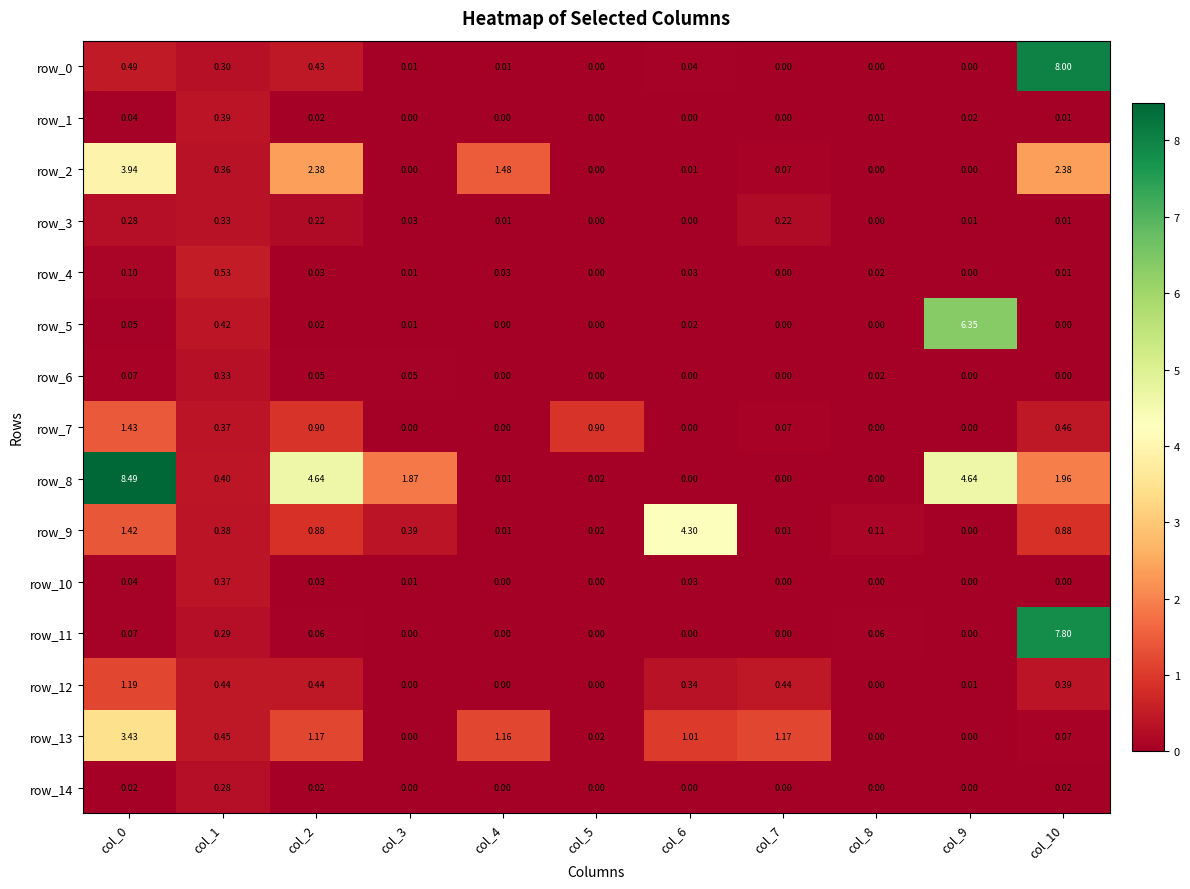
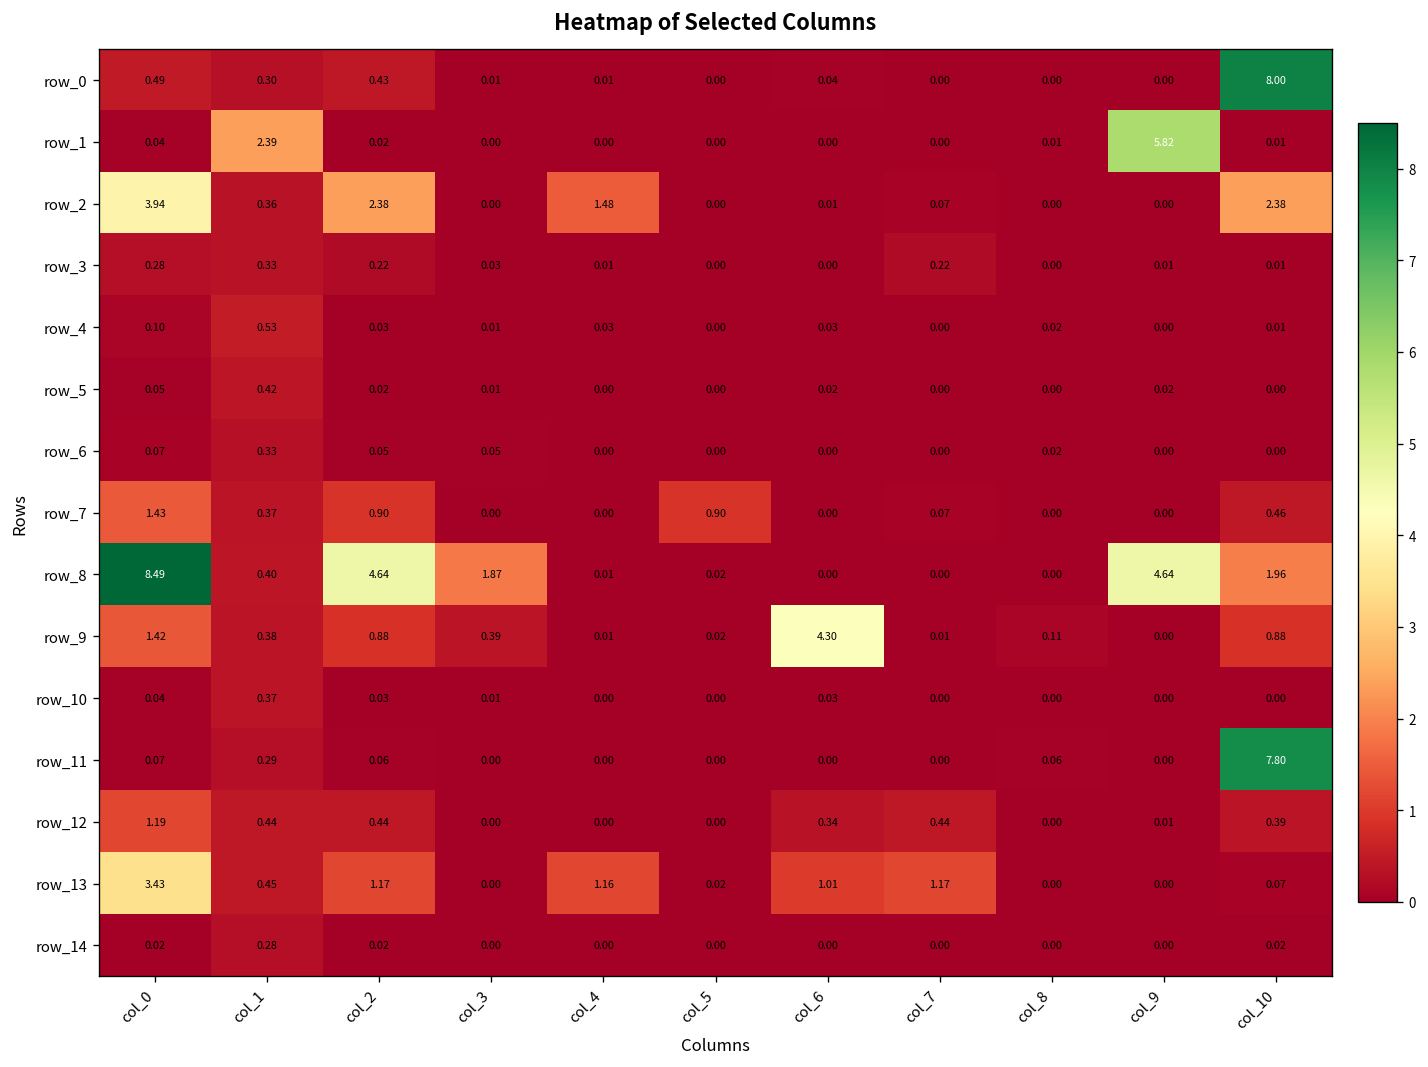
  {
    "row_0": {
      "col_0": 0.49,
      "col_1": 0.30,
      "col_2": 0.43,
      "col_3": 0.01,
      "col_4": 0.01,
      "col_5": 0.00,
      "col_6": 0.04,
      "col_7": 0.00,
      "col_8": 0.00,
      "col_9": 0.00,
      "col_10": 8.00
    },
    "row_1": {
      "col_0": 0.04,
-     "col_1": 0.39,
+     "col_1": 2.39,
      "col_2": 0.02,
      "col_3": 0.00,
      "col_4": 0.00,
      "col_5": 0.00,
      "col_6": 0.00,
      "col_7": 0.00,
      "col_8": 0.01,
-     "col_9": 0.02,
+     "col_9": 5.82,
      "col_10": 0.01
    },
    "row_2": {
      "col_0": 3.94,
      "col_1": 0.36,
      "col_2": 2.38,
      "col_3": 0.00,
      "col_4": 1.48,
      "col_5": 0.00,
      "col_6": 0.01,
      "col_7": 0.07,
      "col_8": 0.00,
      "col_9": 0.00,
      "col_10": 2.38
    },
    "row_3": {
      "col_0": 0.28,
      "col_1": 0.33,
      "col_2": 0.22,
      "col_3": 0.03,
      "col_4": 0.01,
      "col_5": 0.00,
      "col_6": 0.00,
      "col_7": 0.22,
      "col_8": 0.00,
      "col_9": 0.01,
      "col_10": 0.01
    },
    "row_4": {
      "col_0": 0.10,
      "col_1": 0.53,
      "col_2": 0.03,
      "col_3": 0.01,
      "col_4": 0.03,
      "col_5": 0.00,
      "col_6": 0.03,
      "col_7": 0.00,
      "col_8": 0.02,
      "col_9": 0.00,
      "col_10": 0.01
    },
    "row_5": {
      "col_0": 0.05,
      "col_1": 0.42,
      "col_2": 0.02,
      "col_3": 0.01,
      "col_4": 0.00,
      "col_5": 0.00,
      "col_6": 0.02,
      "col_7": 0.00,
      "col_8": 0.00,
-     "col_9": 6.35,
+     "col_9": 0.02,
      "col_10": 0.00
    },
    "row_6": {
      "col_0": 0.07,
      "col_1": 0.33,
      "col_2": 0.05,
      "col_3": 0.05,
      "col_4": 0.00,
      "col_5": 0.00,
      "col_6": 0.00,
      "col_7": 0.00,
      "col_8": 0.02,
      "col_9": 0.00,
      "col_10": 0.00
    },
    "row_7": {
      "col_0": 1.43,
      "col_1": 0.37,
      "col_2": 0.90,
      "col_3": 0.00,
      "col_4": 0.00,
      "col_5": 0.90,
      "col_6": 0.00,
      "col_7": 0.07,
      "col_8": 0.00,
      "col_9": 0.00,
      "col_10": 0.46
    },
    "row_8": {
      "col_0": 8.49,
      "col_1": 0.40,
      "col_2": 4.64,
      "col_3": 1.87,
      "col_4": 0.01,
      "col_5": 0.02,
      "col_6": 0.00,
      "col_7": 0.00,
      "col_8": 0.00,
      "col_9": 4.64,
      "col_10": 1.96
    },
    "row_9": {
      "col_0": 1.42,
      "col_1": 0.38,
      "col_2": 0.88,
      "col_3": 0.39,
      "col_4": 0.01,
      "col_5": 0.02,
      "col_6": 4.30,
      "col_7": 0.01,
      "col_8": 0.11,
      "col_9": 0.00,
      "col_10": 0.88
    },
    "row_10": {
      "col_0": 0.04,
      "col_1": 0.37,
      "col_2": 0.03,
      "col_3": 0.01,
      "col_4": 0.00,
      "col_5": 0.00,
      "col_6": 0.03,
      "col_7": 0.00,
      "col_8": 0.00,
      "col_9": 0.00,
      "col_10": 0.00
    },
    "row_11": {
      "col_0": 0.07,
      "col_1": 0.29,
      "col_2": 0.06,
      "col_3": 0.00,
      "col_4": 0.00,
      "col_5": 0.00,
      "col_6": 0.00,
      "col_7": 0.00,
      "col_8": 0.06,
      "col_9": 0.00,
      "col_10": 7.80
    },
    "row_12": {
      "col_0": 1.19,
      "col_1": 0.44,
      "col_2": 0.44,
      "col_3": 0.00,
      "col_4": 0.00,
      "col_5": 0.00,
      "col_6": 0.34,
      "col_7": 0.44,
      "col_8": 0.00,
      "col_9": 0.01,
      "col_10": 0.39
    },
    "row_13": {
      "col_0": 3.43,
      "col_1": 0.45,
      "col_2": 1.17,
      "col_3": 0.00,
      "col_4": 1.16,
      "col_5": 0.02,
      "col_6": 1.01,
      "col_7": 1.17,
      "col_8": 0.00,
      "col_9": 0.00,
      "col_10": 0.07
    },
    "row_14": {
      "col_0": 0.02,
      "col_1": 0.28,
      "col_2": 0.02,
      "col_3": 0.00,
      "col_4": 0.00,
      "col_5": 0.00,
      "col_6": 0.00,
      "col_7": 0.00,
      "col_8": 0.00,
      "col_9": 0.00,
      "col_10": 0.02
    }
  }
